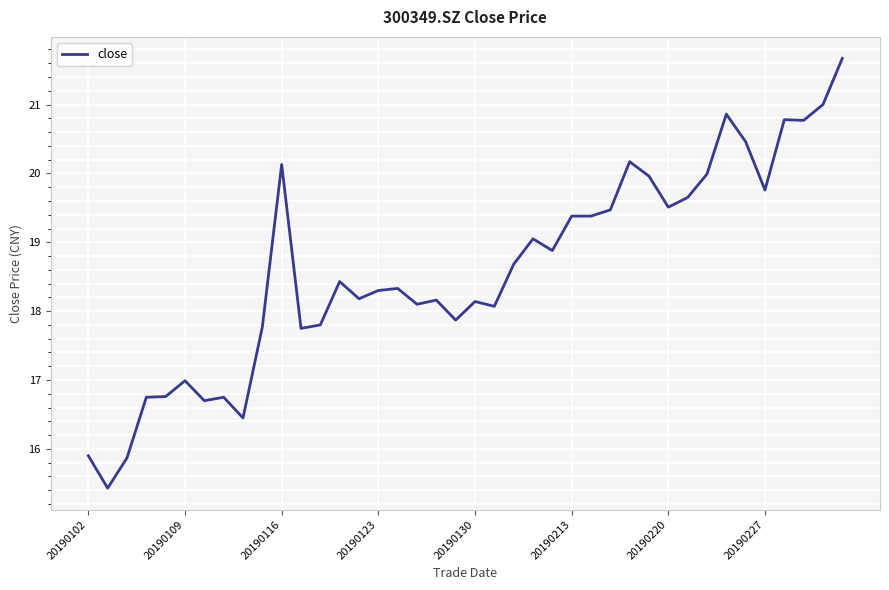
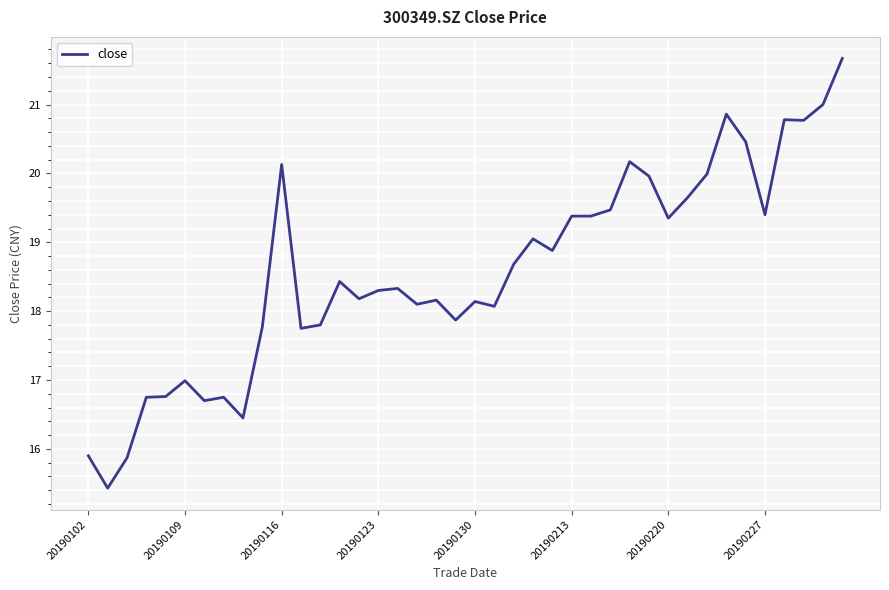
  {
    "20190102": 15.9,
    "20190109": 17.0,
    "20190116": 20.1,
    "20190123": 18.3,
    "20190130": 18.1,
    "20190213": 19.4,
-   "20190220": 19.5,
-   "20190227": 19.8
+   "20190220": 19.4,
+   "20190227": 19.4
  }
